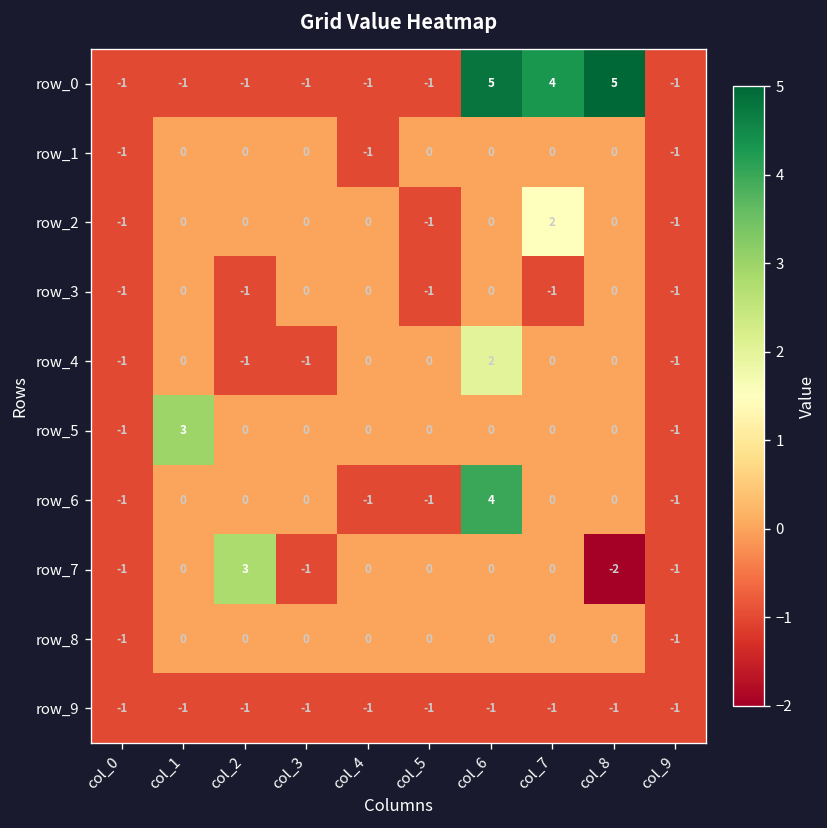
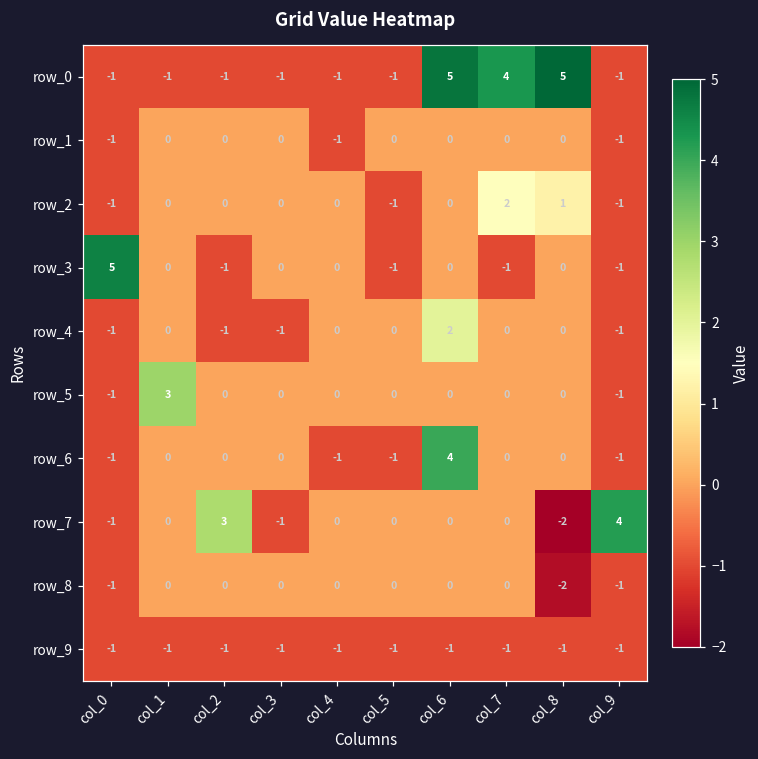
  {
    "row_0": {
      "col_0": -1,
      "col_1": -1,
      "col_2": -1,
      "col_3": -1,
      "col_4": -1,
      "col_5": -1,
      "col_6": 5,
      "col_7": 4,
      "col_8": 5,
      "col_9": -1
    },
    "row_1": {
      "col_0": -1,
      "col_1": 0,
      "col_2": 0,
      "col_3": 0,
      "col_4": -1,
      "col_5": 0,
      "col_6": 0,
      "col_7": 0,
      "col_8": 0,
      "col_9": -1
    },
    "row_2": {
      "col_0": -1,
      "col_1": 0,
      "col_2": 0,
      "col_3": 0,
      "col_4": 0,
      "col_5": -1,
      "col_6": 0,
      "col_7": 2,
-     "col_8": 0,
+     "col_8": 1,
      "col_9": -1
    },
    "row_3": {
-     "col_0": -1,
+     "col_0": 5,
      "col_1": 0,
      "col_2": -1,
      "col_3": 0,
      "col_4": 0,
      "col_5": -1,
      "col_6": 0,
      "col_7": -1,
      "col_8": 0,
      "col_9": -1
    },
    "row_4": {
      "col_0": -1,
      "col_1": 0,
      "col_2": -1,
      "col_3": -1,
      "col_4": 0,
      "col_5": 0,
      "col_6": 2,
      "col_7": 0,
      "col_8": 0,
      "col_9": -1
    },
    "row_5": {
      "col_0": -1,
      "col_1": 3,
      "col_2": 0,
      "col_3": 0,
      "col_4": 0,
      "col_5": 0,
      "col_6": 0,
      "col_7": 0,
      "col_8": 0,
      "col_9": -1
    },
    "row_6": {
      "col_0": -1,
      "col_1": 0,
      "col_2": 0,
      "col_3": 0,
      "col_4": -1,
      "col_5": -1,
      "col_6": 4,
      "col_7": 0,
      "col_8": 0,
      "col_9": -1
    },
    "row_7": {
      "col_0": -1,
      "col_1": 0,
      "col_2": 3,
      "col_3": -1,
      "col_4": 0,
      "col_5": 0,
      "col_6": 0,
      "col_7": 0,
      "col_8": -2,
-     "col_9": -1
+     "col_9": 4
    },
    "row_8": {
      "col_0": -1,
      "col_1": 0,
      "col_2": 0,
      "col_3": 0,
      "col_4": 0,
      "col_5": 0,
      "col_6": 0,
      "col_7": 0,
-     "col_8": 0,
+     "col_8": -2,
      "col_9": -1
    },
    "row_9": {
      "col_0": -1,
      "col_1": -1,
      "col_2": -1,
      "col_3": -1,
      "col_4": -1,
      "col_5": -1,
      "col_6": -1,
      "col_7": -1,
      "col_8": -1,
      "col_9": -1
    }
  }
